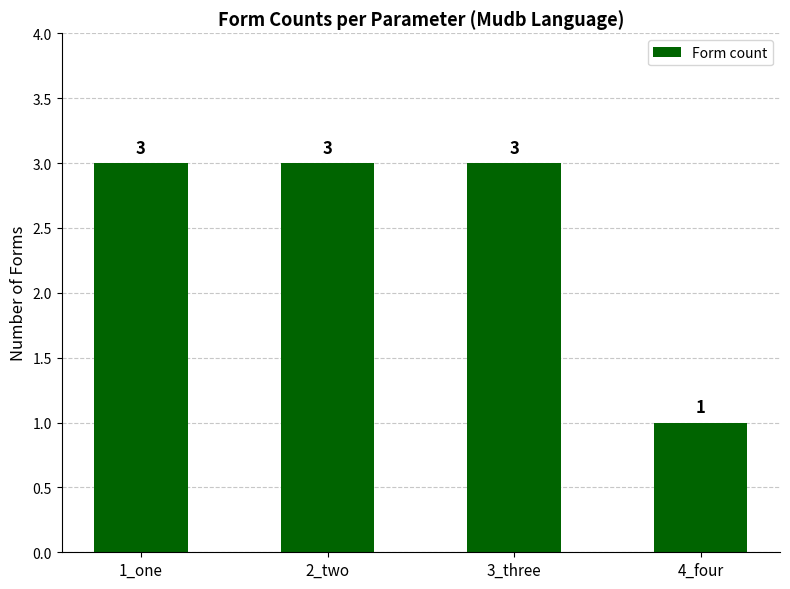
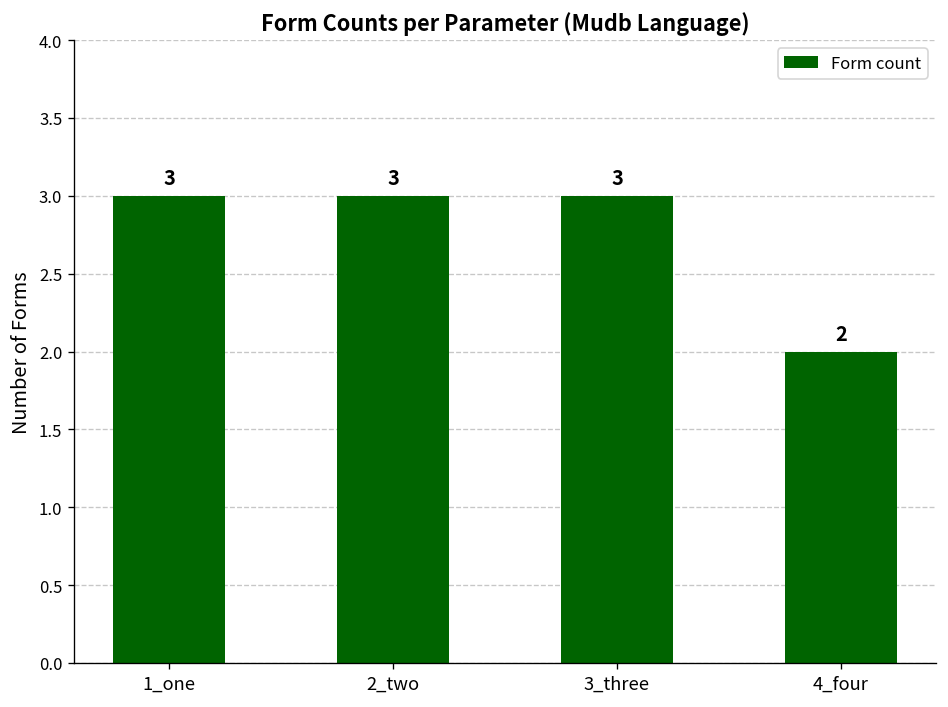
  {
    "1_one": 3,
    "2_two": 3,
    "3_three": 3,
-   "4_four": 1
+   "4_four": 2
  }
